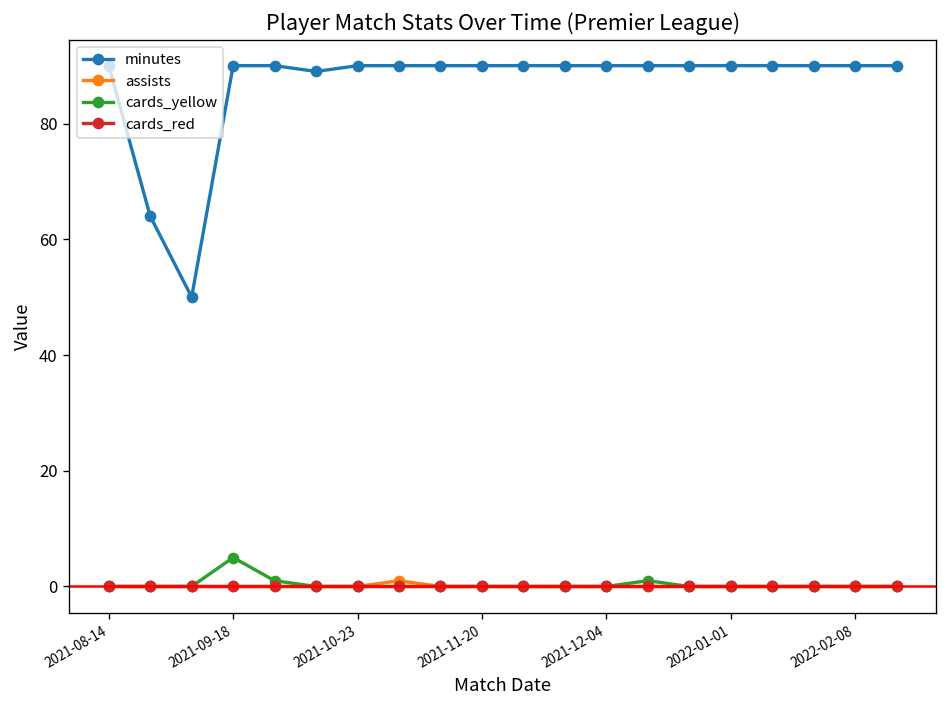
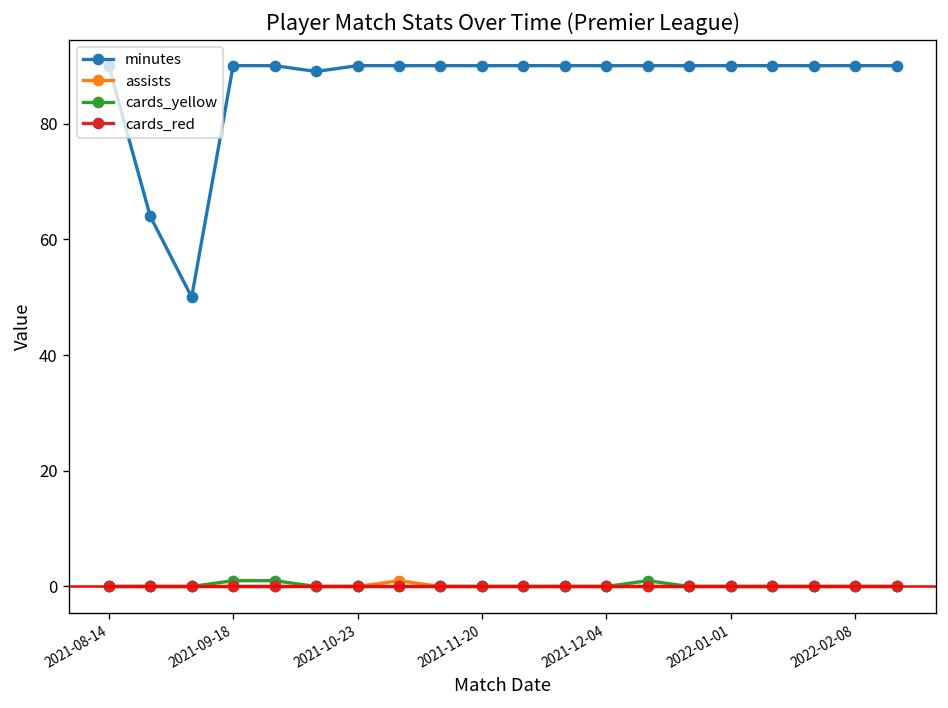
  {
    "minutes": {
      "2021-09-18": 90,
      "2021-10-23": 90,
      "2021-11-20": 90,
      "2021-12-04": 90,
      "2022-01-01": 90,
      "2022-02-08": 90
    },
    "cards_yellow": {
-     "2021-09-18": 5
+     "2021-09-18": 1
    }
  }
